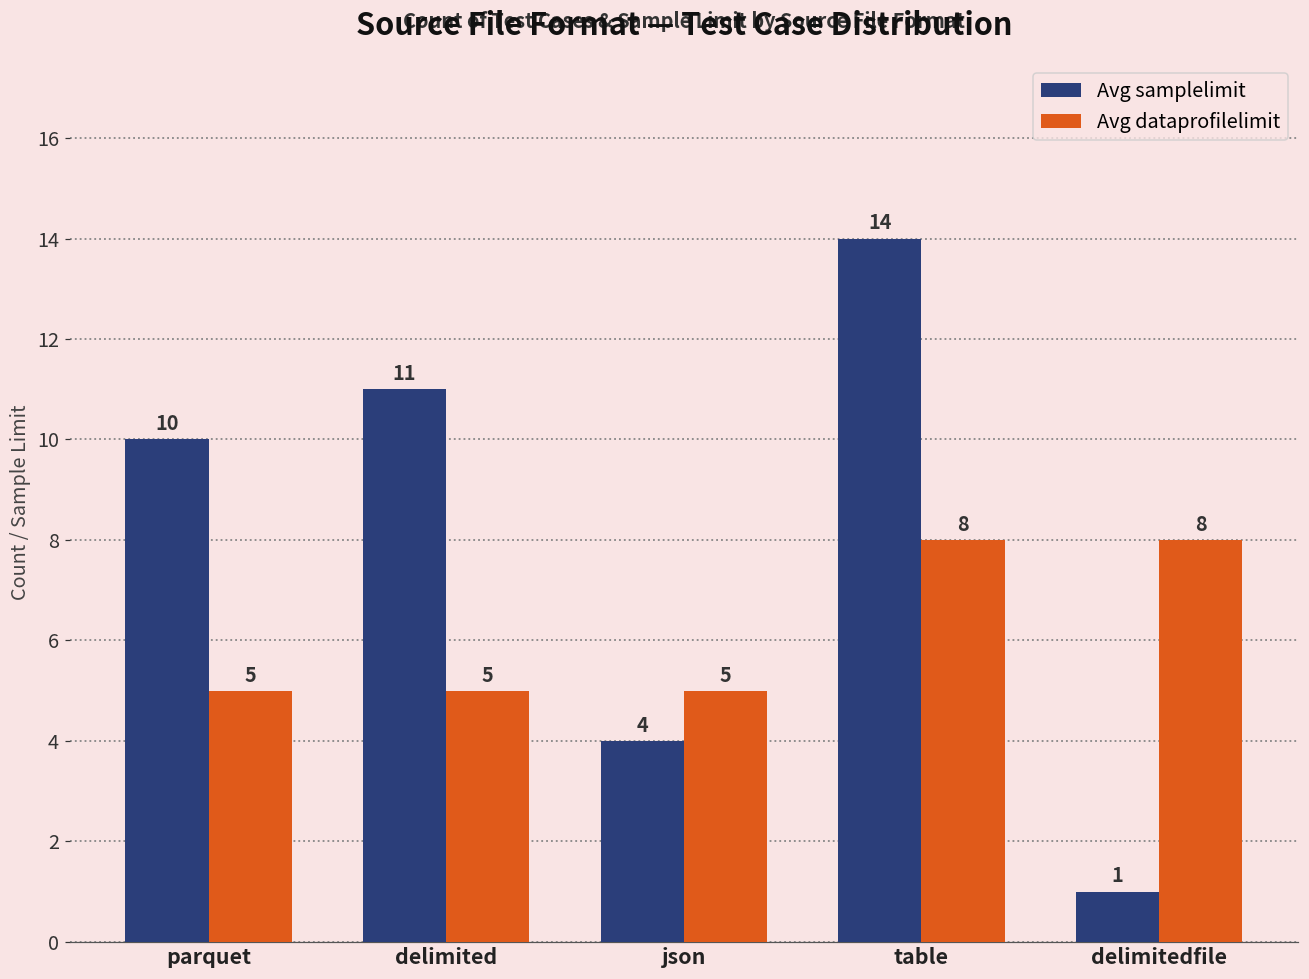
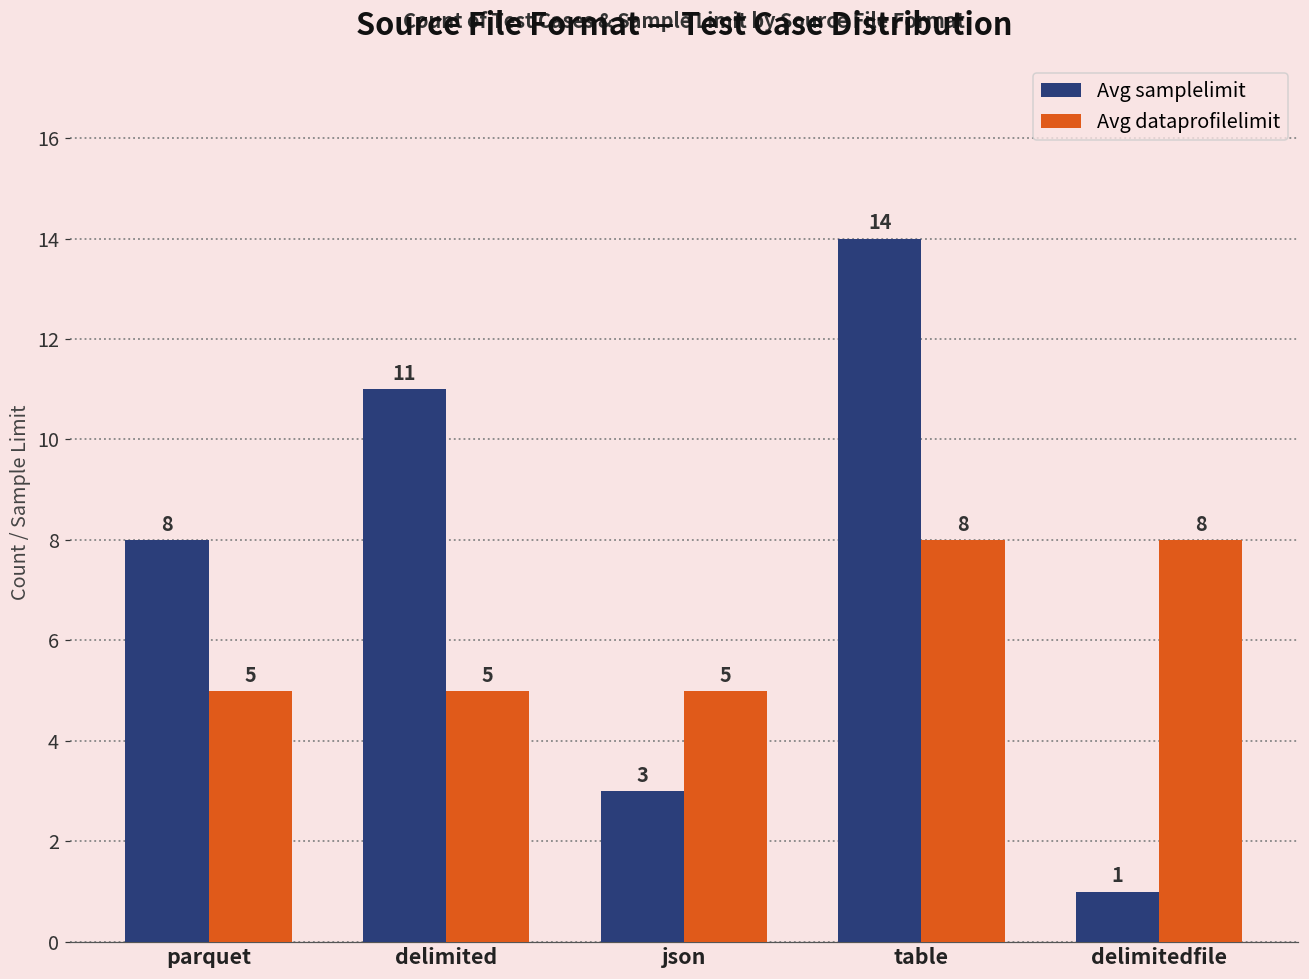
  {
    "Avg samplelimit": {
-     "parquet": 10,
+     "parquet": 8,
      "delimited": 11,
-     "json": 4,
+     "json": 3,
      "table": 14,
      "delimitedfile": 1
    },
    "Avg dataprofilelimit": {
      "parquet": 5,
      "delimited": 5,
      "json": 5,
      "table": 8,
      "delimitedfile": 8
    }
  }
